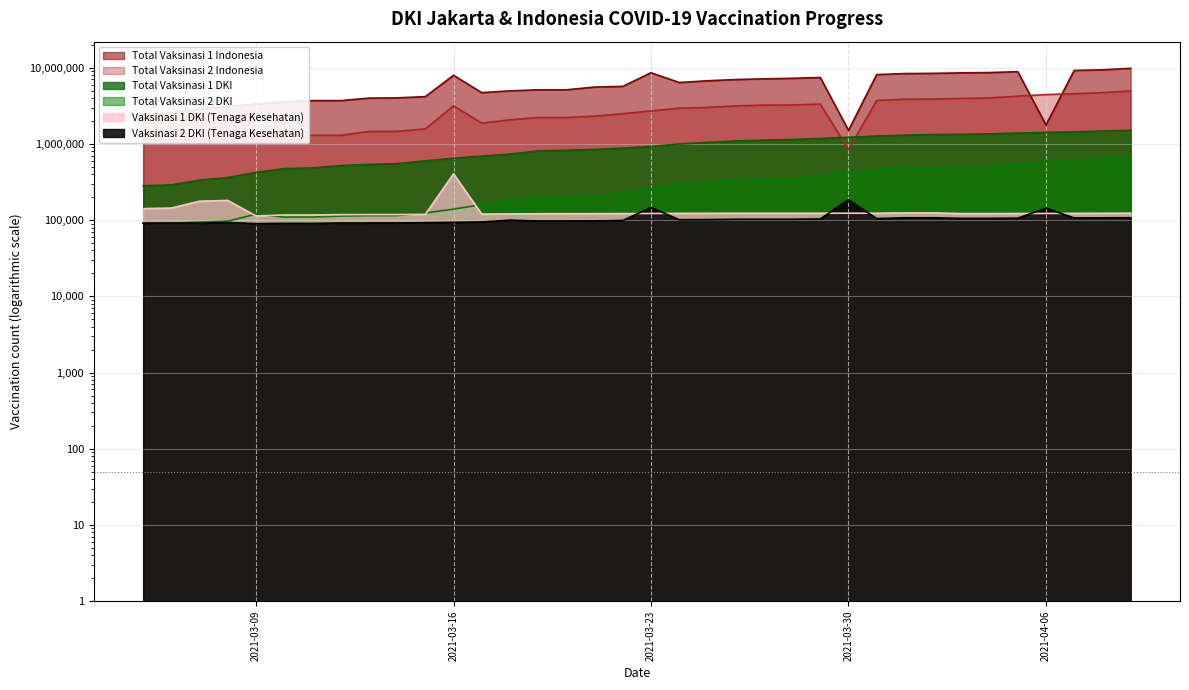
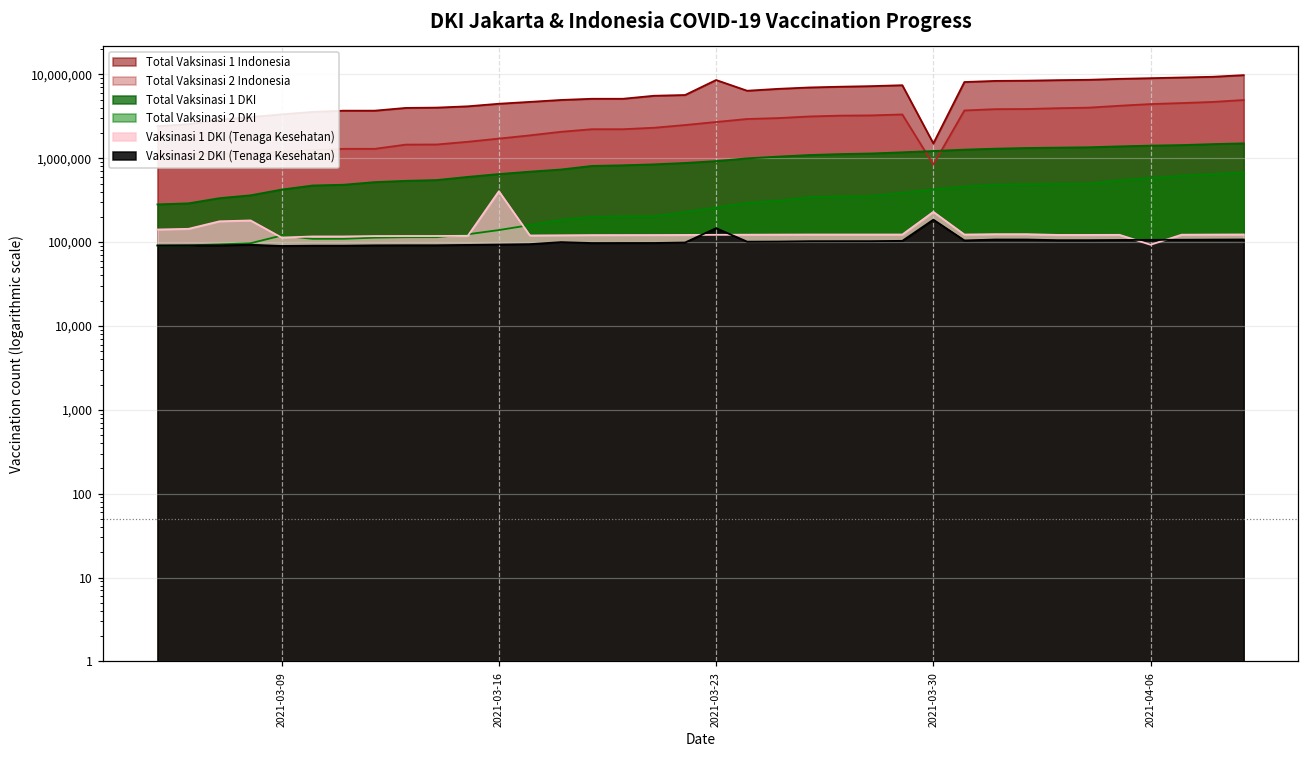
  {
    "Total Vaksinasi 1 Indonesia": {
-     "2021-03-16": "8,000,000",
+     "2021-03-16": "4,000,000",
      "2021-03-23": "9,000,000",
      "2021-03-30": "1,500,000",
-     "2021-04-06": "1,800,000"
+     "2021-04-06": "9,000,000"
    },
    "Total Vaksinasi 2 Indonesia": {
-     "2021-03-16": "3,200,000",
+     "2021-03-16": "1,700,000",
      "2021-03-23": "2,700,000",
      "2021-03-30": "800,000",
      "2021-04-06": "4,000,000"
    },
    "Vaksinasi 1 DKI (Tenaga Kesehatan)": {
      "2021-03-16": "400,000",
      "2021-03-23": "120,000",
-     "2021-03-30": "120,000",
-     "2021-04-06": "120,000"
+     "2021-03-30": "230,000",
+     "2021-04-06": "90,000"
    },
    "Vaksinasi 2 DKI (Tenaga Kesehatan)": {
      "2021-03-09": "90,000",
      "2021-03-16": "90,000",
      "2021-03-23": "150,000",
      "2021-03-30": "190,000",
-     "2021-04-06": "140,000"
+     "2021-04-06": "110,000"
    }
  }
